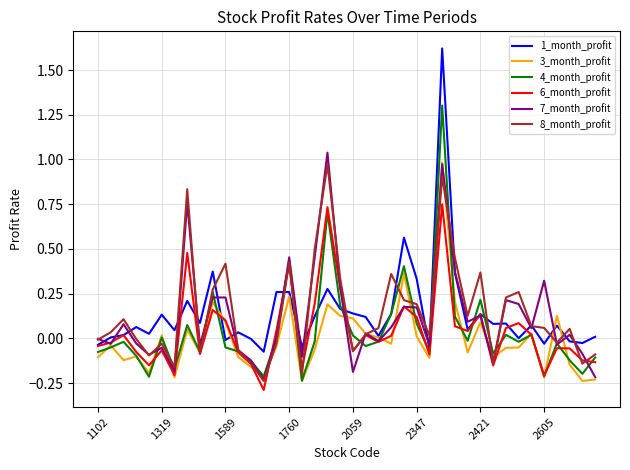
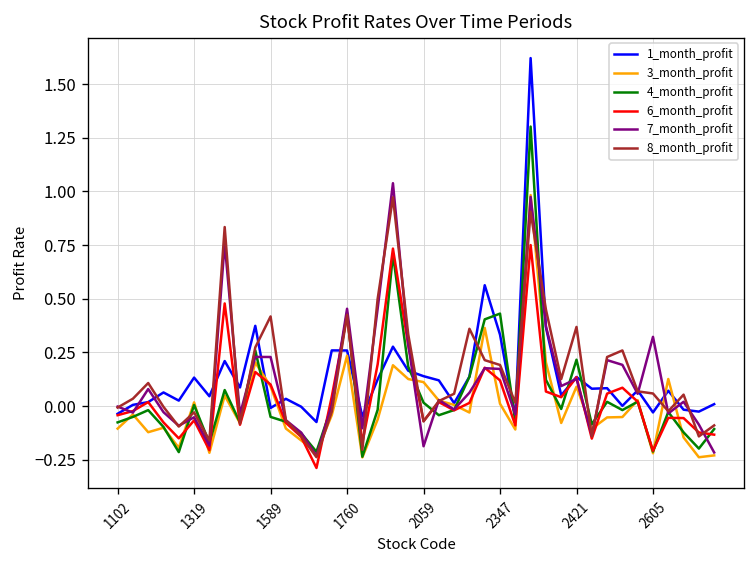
  {
    "1_month_profit": {
      "1319": 0.13,
      "1589": -0.01,
      "1760": 0.26,
      "2059": 0.14,
      "2347": 0.33,
      "2605": -0.03
    },
    "3_month_profit": {
      "1102": -0.10,
      "1760": 0.23,
      "2059": 0.11,
      "2347": 0.01,
      "2421": 0.09
    },
    "4_month_profit": {
      "1102": -0.08,
      "1589": -0.05,
      "2059": 0.02,
-     "2347": 0.08,
+     "2347": 0.43,
      "2421": 0.22
    },
    "6_month_profit": {
      "1319": -0.07,
      "2347": 0.12
    },
    "7_month_profit": {
      "1319": -0.05,
      "1589": 0.23,
      "1760": 0.45,
      "2059": -0.19,
      "2347": 0.17,
      "2605": 0.32
    },
    "8_month_profit": {
      "1319": -0.03,
      "1589": 0.42,
      "2347": 0.19,
      "2421": 0.37,
      "2605": 0.06
    }
  }
